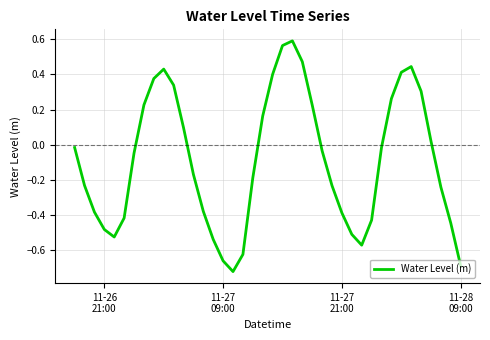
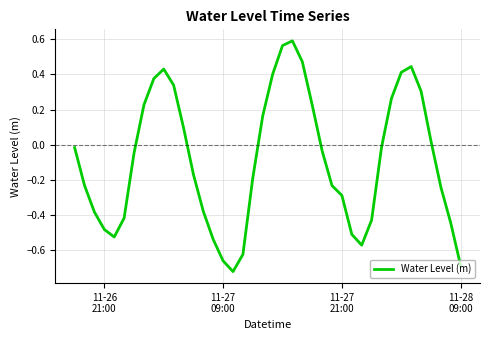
  {
    "11-26 21:00": -0.48,
    "11-27 09:00": -0.66,
-   "11-27 21:00": -0.39
+   "11-27 21:00": -0.29
  }
